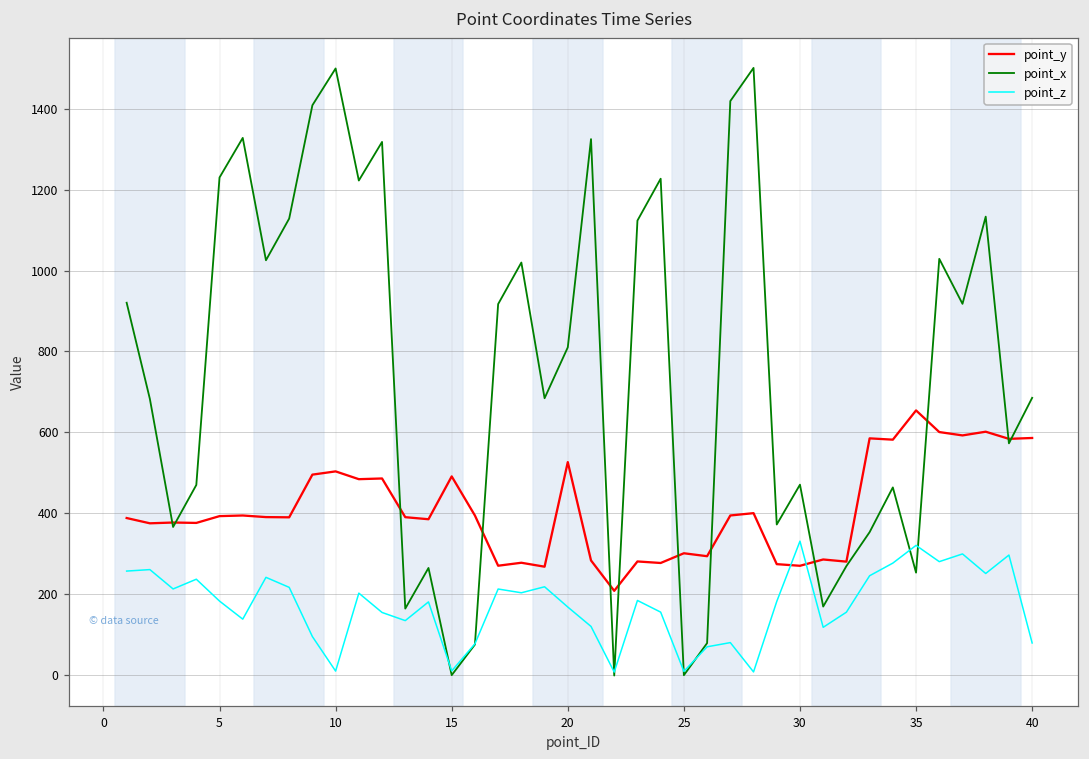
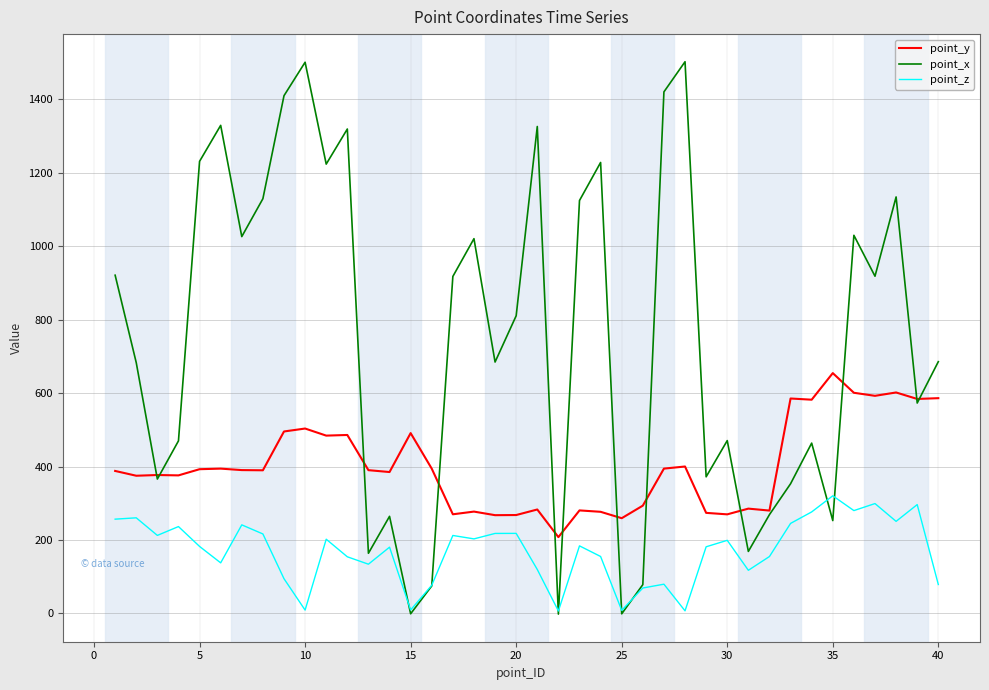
  {
    "point_y": {
      "5": 390,
      "10": 500,
      "15": 490,
-     "20": 530,
-     "25": 300,
+     "20": 270,
+     "25": 260,
      "30": 270,
      "35": 650,
      "40": 590
    },
    "point_x": {
      "5": 1230,
      "10": 1500,
      "15": 0,
      "20": 810,
      "25": 0,
      "30": 470,
      "35": 250,
      "40": 690
    },
    "point_z": {
      "5": 180,
      "10": 10,
      "15": 10,
-     "20": 170,
+     "20": 220,
      "25": 10,
-     "30": 330,
+     "30": 200,
      "35": 320,
      "40": 80
    }
  }
